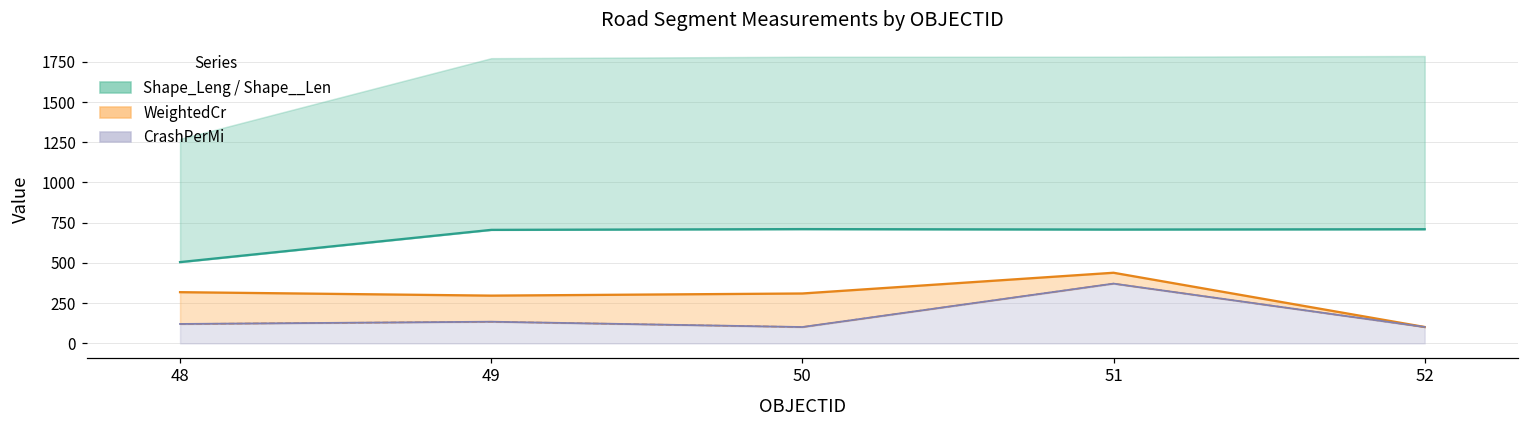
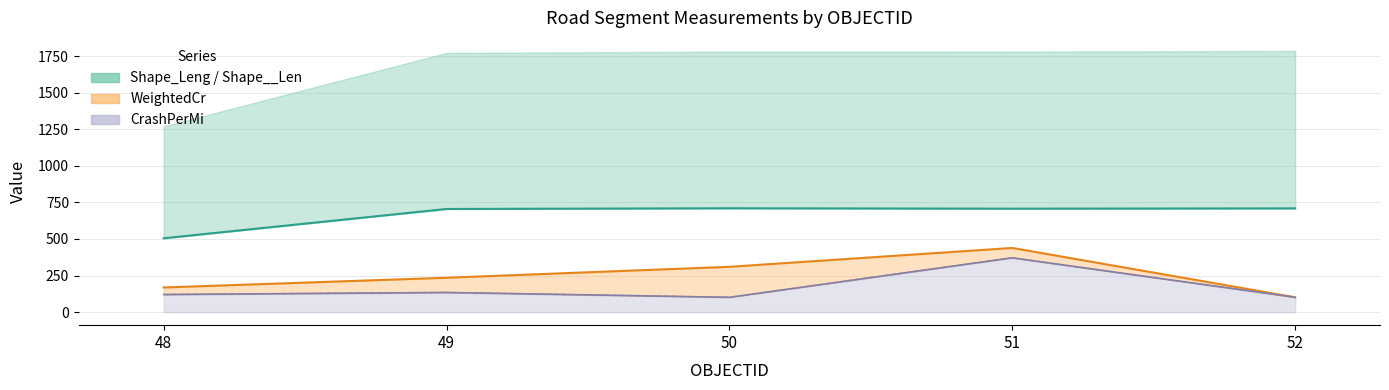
  {
    "WeightedCr": {
-     "48": 320,
-     "49": 300,
+     "48": 170,
+     "49": 230,
      "50": 310,
      "51": 440
    }
  }
